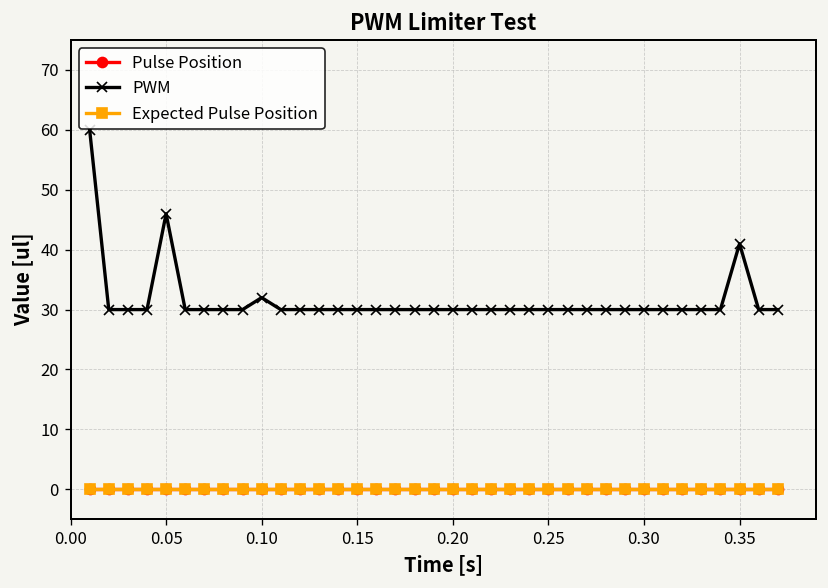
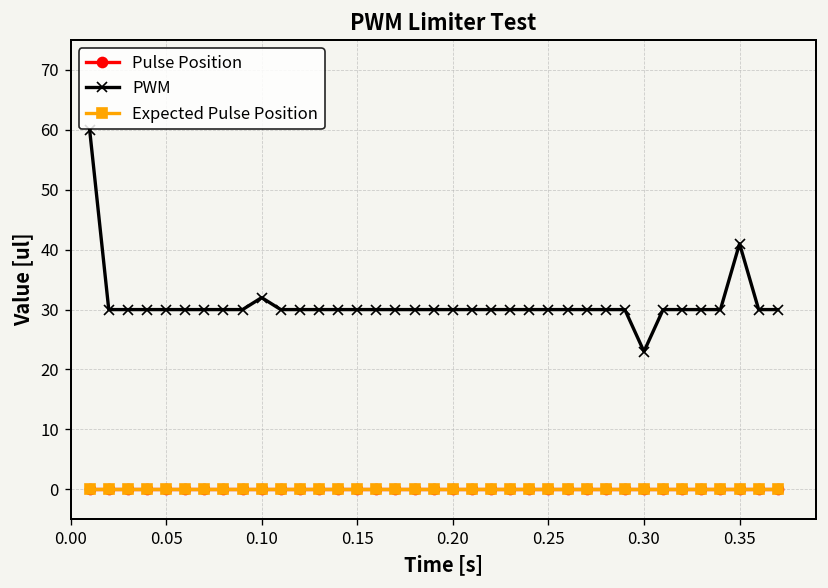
  {
    "Expected Pulse Position": {
      "0.05": 0,
      "0.10": 0,
      "0.15": 0,
      "0.20": 0,
      "0.25": 0,
      "0.30": 0,
      "0.35": 0
    },
    "PWM": {
-     "0.05": 46,
+     "0.05": 30,
      "0.10": 32,
      "0.15": 30,
      "0.20": 30,
      "0.25": 30,
-     "0.30": 30,
+     "0.30": 23,
      "0.35": 41
    }
  }
